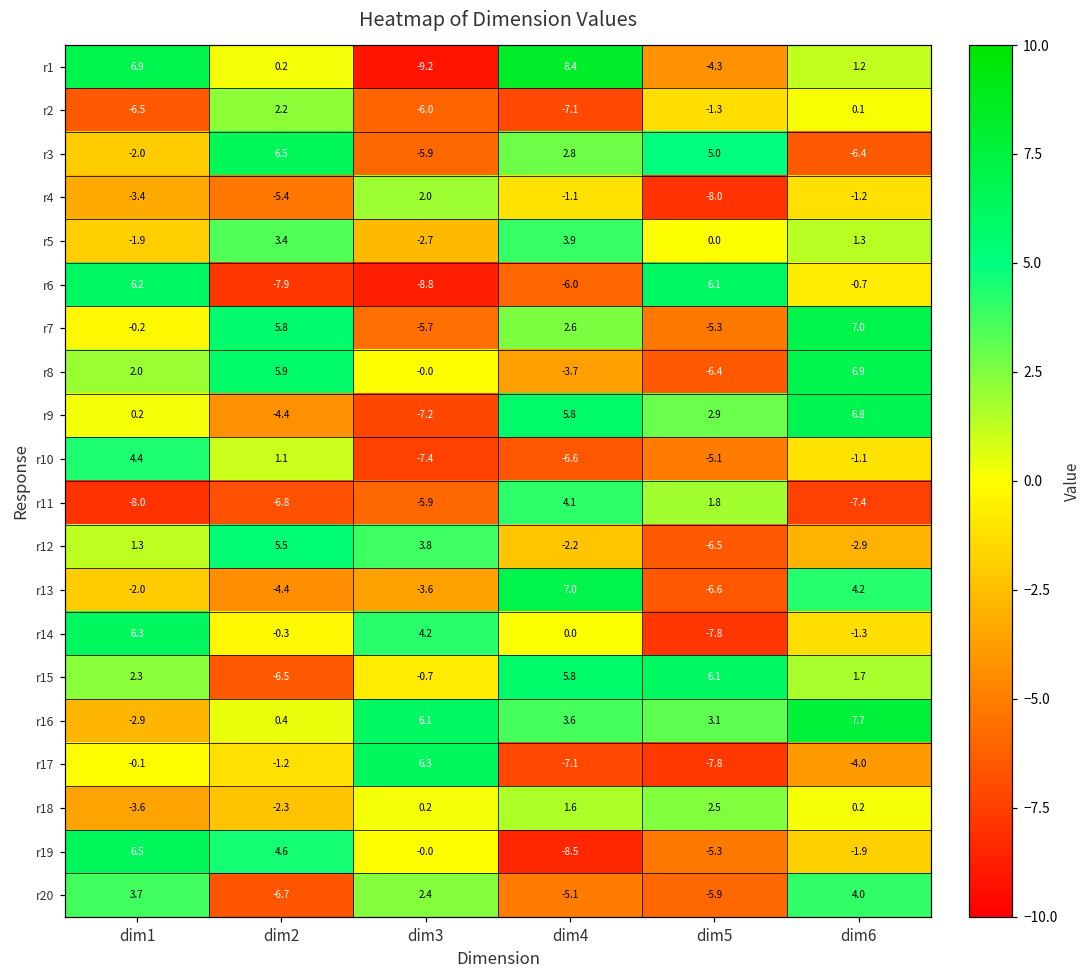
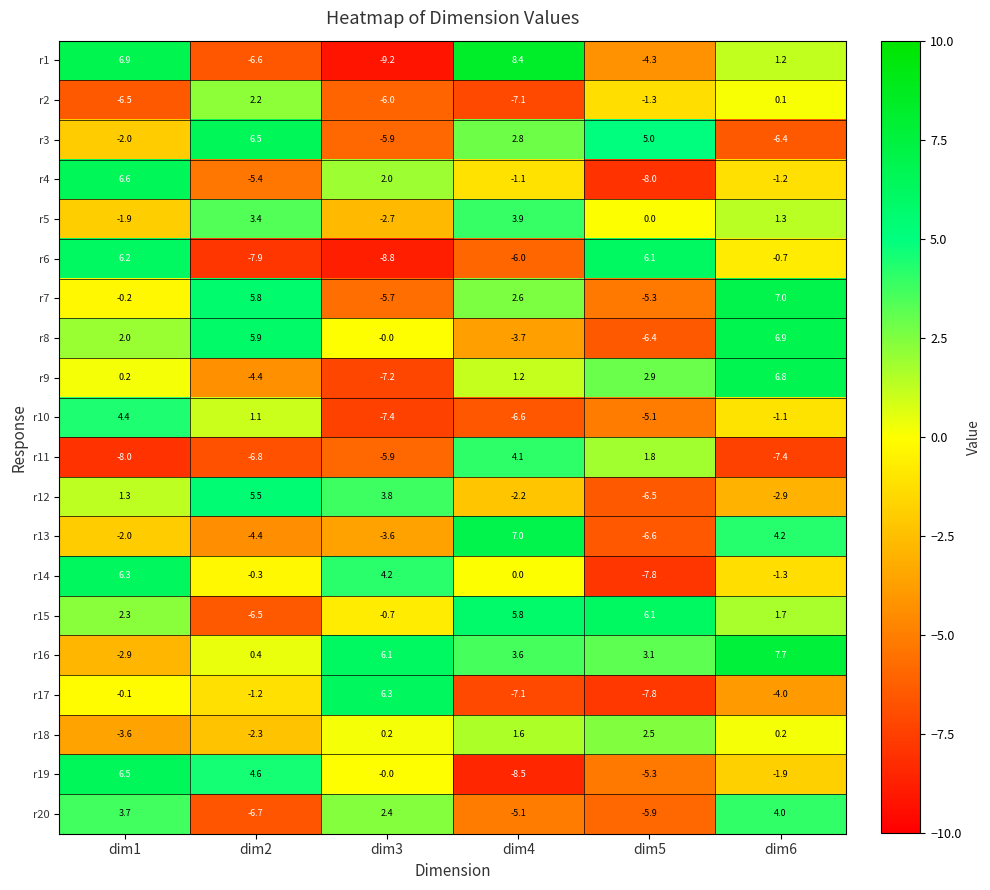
  {
    "r1": {
      "dim1": 6.9,
-     "dim2": 0.2,
+     "dim2": -6.6,
      "dim3": -9.2,
      "dim4": 8.4,
      "dim5": -4.3,
      "dim6": 1.2
    },
    "r2": {
      "dim1": -6.5,
      "dim2": 2.2,
      "dim3": -6.0,
      "dim4": -7.1,
      "dim5": -1.3,
      "dim6": 0.1
    },
    "r3": {
      "dim1": -2.0,
      "dim2": 6.5,
      "dim3": -5.9,
      "dim4": 2.8,
      "dim5": 5.0,
      "dim6": -6.4
    },
    "r4": {
-     "dim1": -3.4,
+     "dim1": 6.6,
      "dim2": -5.4,
      "dim3": 2.0,
      "dim4": -1.1,
      "dim5": -8.0,
      "dim6": -1.2
    },
    "r5": {
      "dim1": -1.9,
      "dim2": 3.4,
      "dim3": -2.7,
      "dim4": 3.9,
      "dim5": 0.0,
      "dim6": 1.3
    },
    "r6": {
      "dim1": 6.2,
      "dim2": -7.9,
      "dim3": -8.8,
      "dim4": -6.0,
      "dim5": 6.1,
      "dim6": -0.7
    },
    "r7": {
      "dim1": -0.2,
      "dim2": 5.8,
      "dim3": -5.7,
      "dim4": 2.6,
      "dim5": -5.3,
      "dim6": 7.0
    },
    "r8": {
      "dim1": 2.0,
      "dim2": 5.9,
      "dim3": -0.0,
      "dim4": -3.7,
      "dim5": -6.4,
      "dim6": 6.9
    },
    "r9": {
      "dim1": 0.2,
      "dim2": -4.4,
      "dim3": -7.2,
-     "dim4": 5.8,
+     "dim4": 1.2,
      "dim5": 2.9,
      "dim6": 6.8
    },
    "r10": {
      "dim1": 4.4,
      "dim2": 1.1,
      "dim3": -7.4,
      "dim4": -6.6,
      "dim5": -5.1,
      "dim6": -1.1
    },
    "r11": {
      "dim1": -8.0,
      "dim2": -6.8,
      "dim3": -5.9,
      "dim4": 4.1,
      "dim5": 1.8,
      "dim6": -7.4
    },
    "r12": {
      "dim1": 1.3,
      "dim2": 5.5,
      "dim3": 3.8,
      "dim4": -2.2,
      "dim5": -6.5,
      "dim6": -2.9
    },
    "r13": {
      "dim1": -2.0,
      "dim2": -4.4,
      "dim3": -3.6,
      "dim4": 7.0,
      "dim5": -6.6,
      "dim6": 4.2
    },
    "r14": {
      "dim1": 6.3,
      "dim2": -0.3,
      "dim3": 4.2,
      "dim4": 0.0,
      "dim5": -7.8,
      "dim6": -1.3
    },
    "r15": {
      "dim1": 2.3,
      "dim2": -6.5,
      "dim3": -0.7,
      "dim4": 5.8,
      "dim5": 6.1,
      "dim6": 1.7
    },
    "r16": {
      "dim1": -2.9,
      "dim2": 0.4,
      "dim3": 6.1,
      "dim4": 3.6,
      "dim5": 3.1,
      "dim6": 7.7
    },
    "r17": {
      "dim1": -0.1,
      "dim2": -1.2,
      "dim3": 6.3,
      "dim4": -7.1,
      "dim5": -7.8,
      "dim6": -4.0
    },
    "r18": {
      "dim1": -3.6,
      "dim2": -2.3,
      "dim3": 0.2,
      "dim4": 1.6,
      "dim5": 2.5,
      "dim6": 0.2
    },
    "r19": {
      "dim1": 6.5,
      "dim2": 4.6,
      "dim3": -0.0,
      "dim4": -8.5,
      "dim5": -5.3,
      "dim6": -1.9
    },
    "r20": {
      "dim1": 3.7,
      "dim2": -6.7,
      "dim3": 2.4,
      "dim4": -5.1,
      "dim5": -5.9,
      "dim6": 4.0
    }
  }
